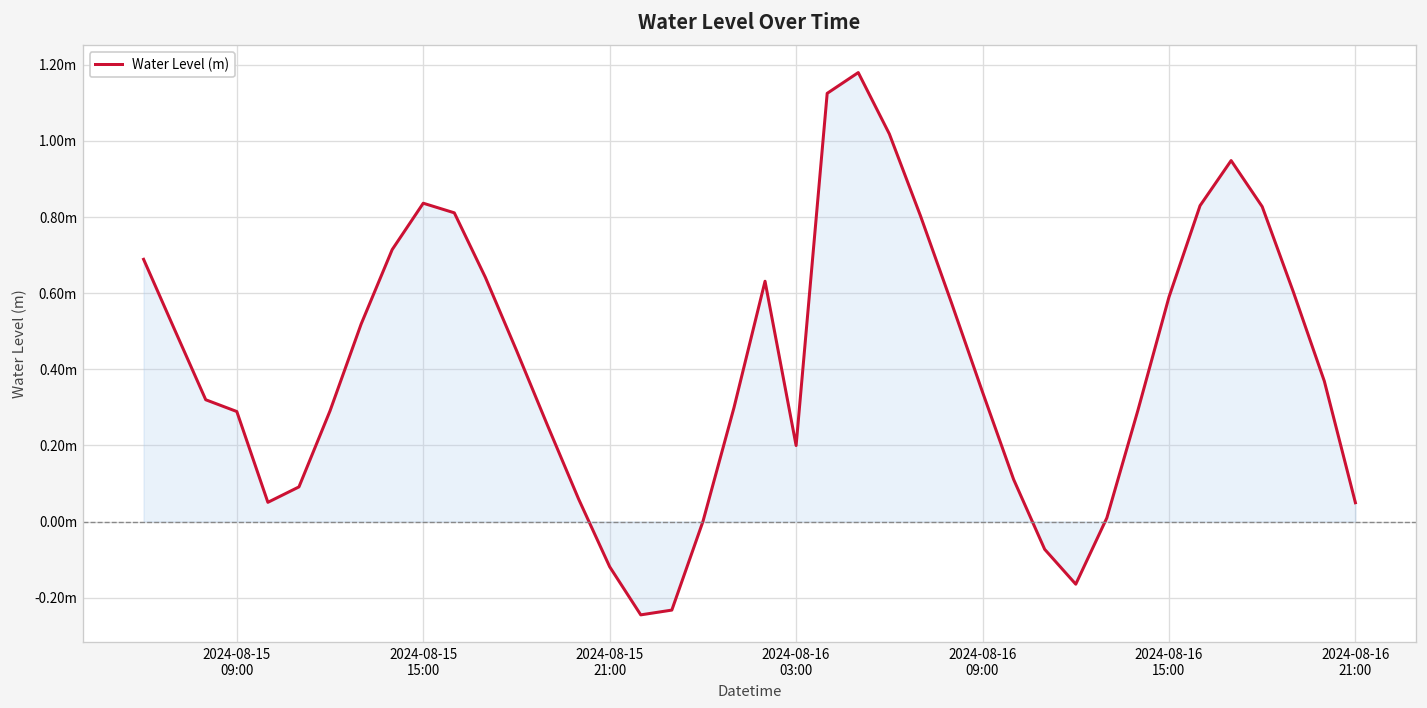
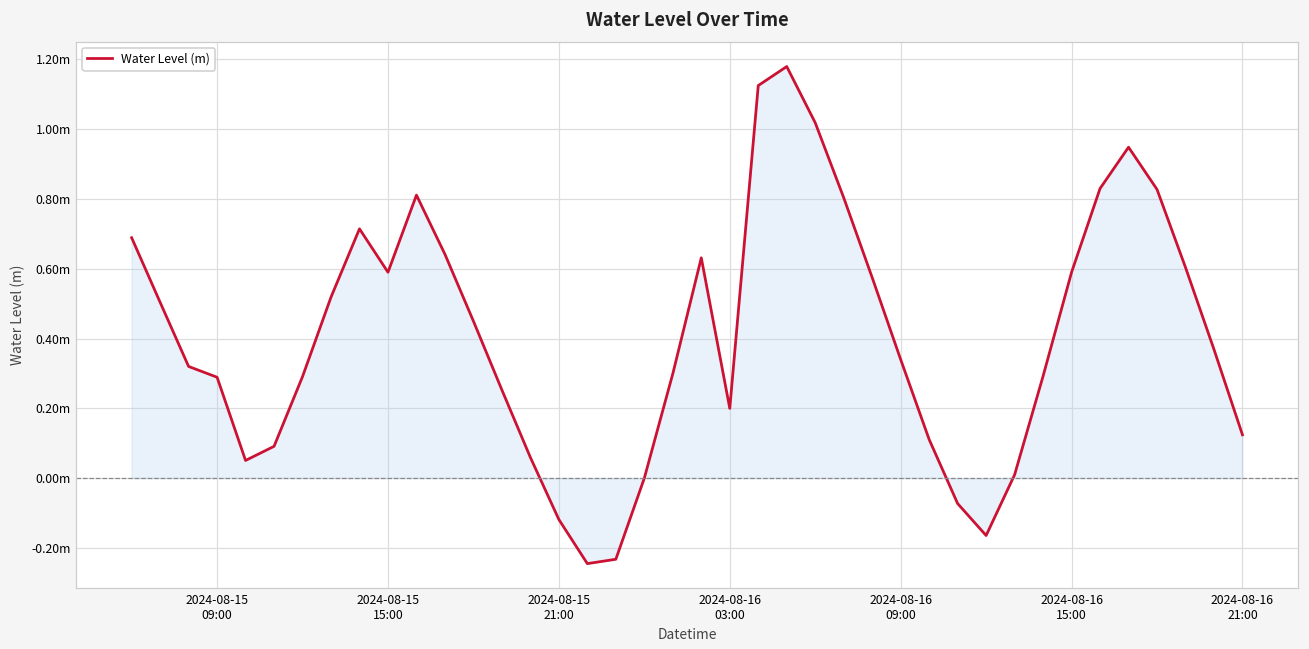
  {
    "Water Level (m)": {
-     "2024-08-15 15:00": "0.84m",
+     "2024-08-15 15:00": "0.59m",
      "2024-08-15 21:00": "-0.12m",
-     "2024-08-16 21:00": "0.05m"
+     "2024-08-16 21:00": "0.12m"
    }
  }
